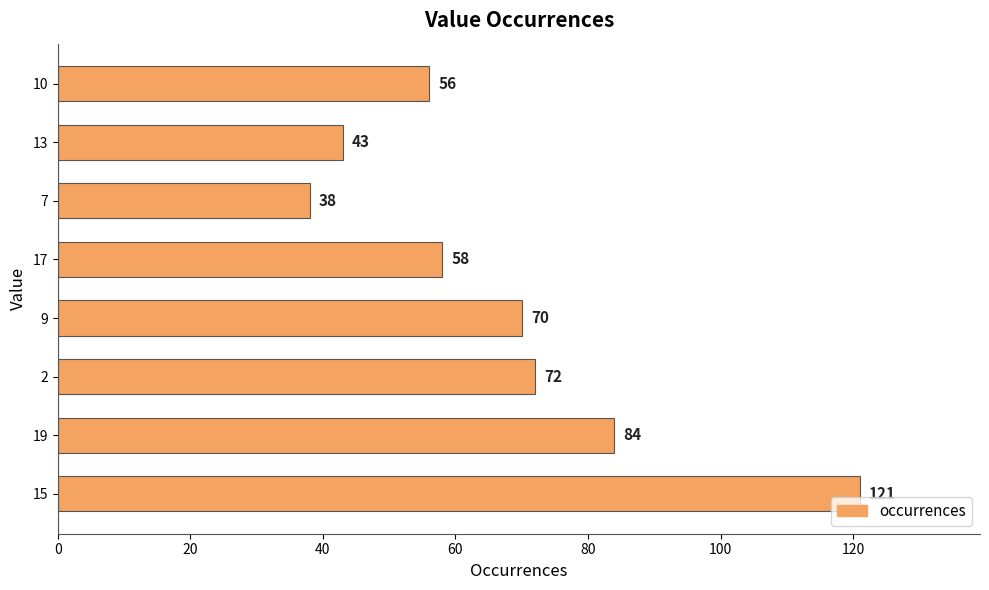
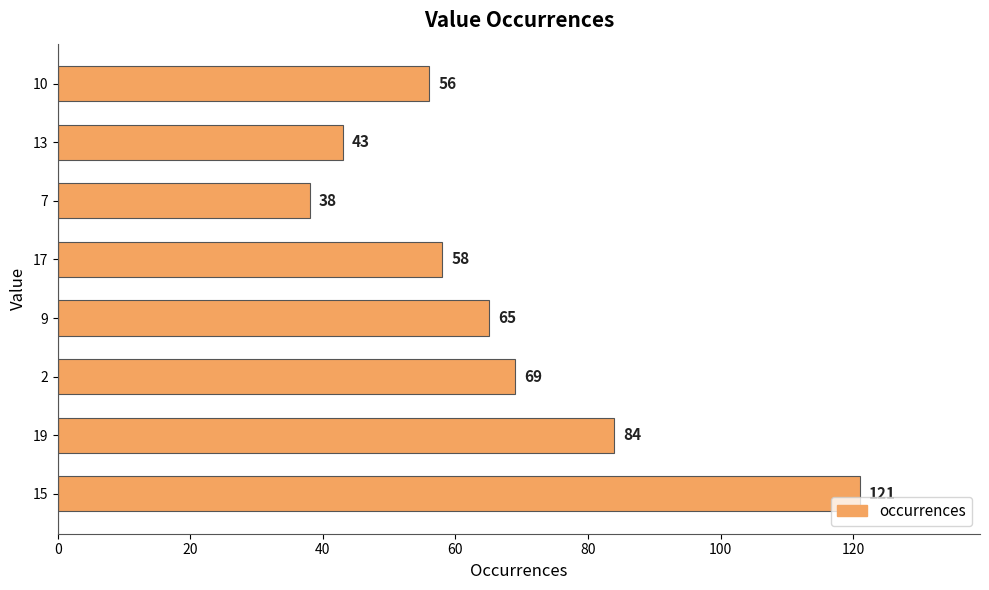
  {
    "10": 56,
    "13": 43,
    "7": 38,
    "17": 58,
-   "9": 70,
-   "2": 72,
+   "9": 65,
+   "2": 69,
    "19": 84
  }
